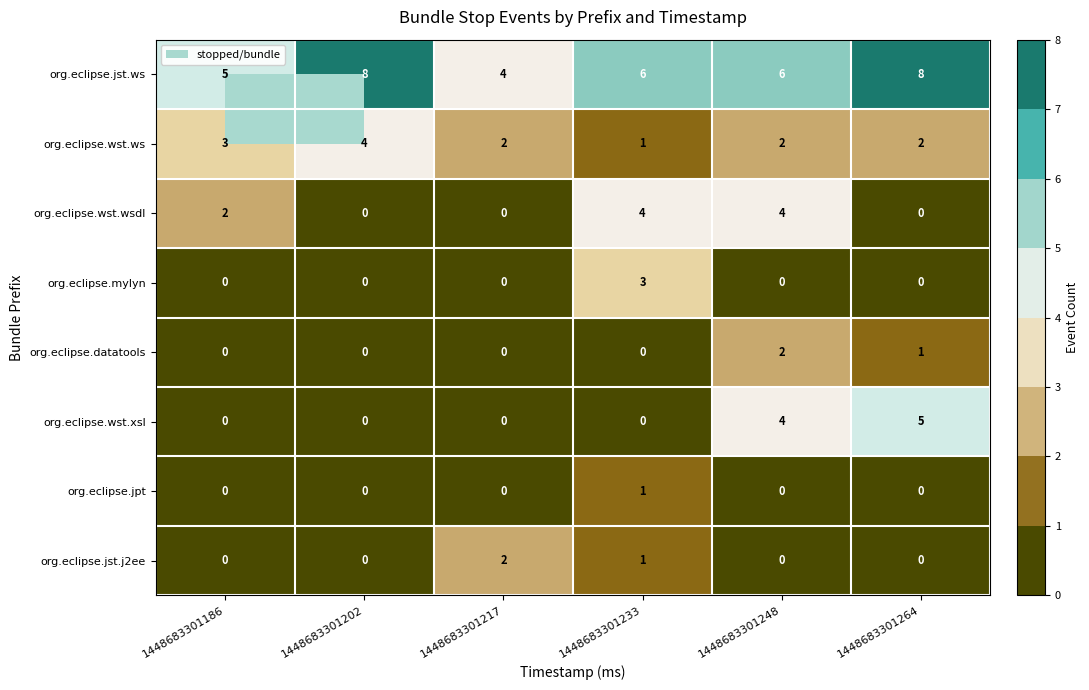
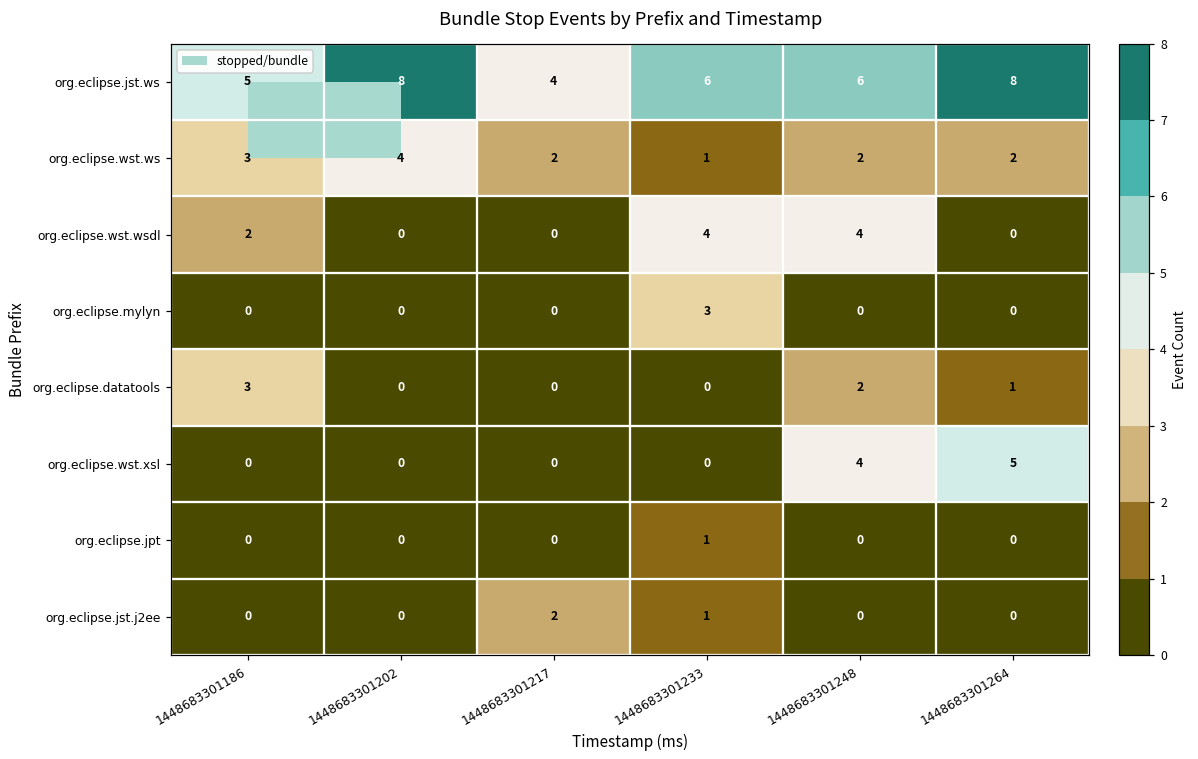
  {
    "org.eclipse.jst.ws": {
      "1448683301217": 4,
      "1448683301233": 6,
      "1448683301248": 6,
      "1448683301264": 8
    },
    "org.eclipse.wst.ws": {
      "1448683301217": 2,
      "1448683301233": 1,
      "1448683301248": 2,
      "1448683301264": 2
    },
    "org.eclipse.wst.wsdl": {
      "1448683301186": 2,
      "1448683301202": 0,
      "1448683301217": 0,
      "1448683301233": 4,
      "1448683301248": 4,
      "1448683301264": 0
    },
    "org.eclipse.mylyn": {
      "1448683301186": 0,
      "1448683301202": 0,
      "1448683301217": 0,
      "1448683301233": 3,
      "1448683301248": 0,
      "1448683301264": 0
    },
    "org.eclipse.datatools": {
-     "1448683301186": 0,
+     "1448683301186": 3,
      "1448683301202": 0,
      "1448683301217": 0,
      "1448683301233": 0,
      "1448683301248": 2,
      "1448683301264": 1
    },
    "org.eclipse.wst.xsl": {
      "1448683301186": 0,
      "1448683301202": 0,
      "1448683301217": 0,
      "1448683301233": 0,
      "1448683301248": 4,
      "1448683301264": 5
    },
    "org.eclipse.jpt": {
      "1448683301186": 0,
      "1448683301202": 0,
      "1448683301217": 0,
      "1448683301233": 1,
      "1448683301248": 0,
      "1448683301264": 0
    },
    "org.eclipse.jst.j2ee": {
      "1448683301186": 0,
      "1448683301202": 0,
      "1448683301217": 2,
      "1448683301233": 1,
      "1448683301248": 0,
      "1448683301264": 0
    }
  }
